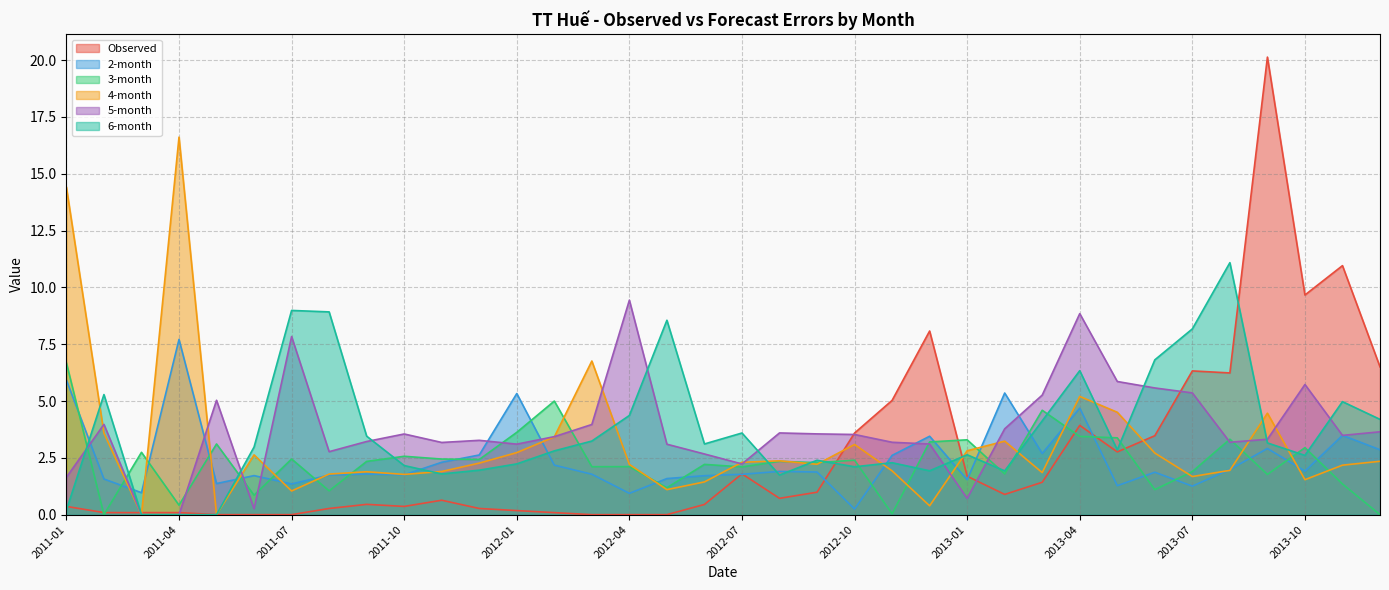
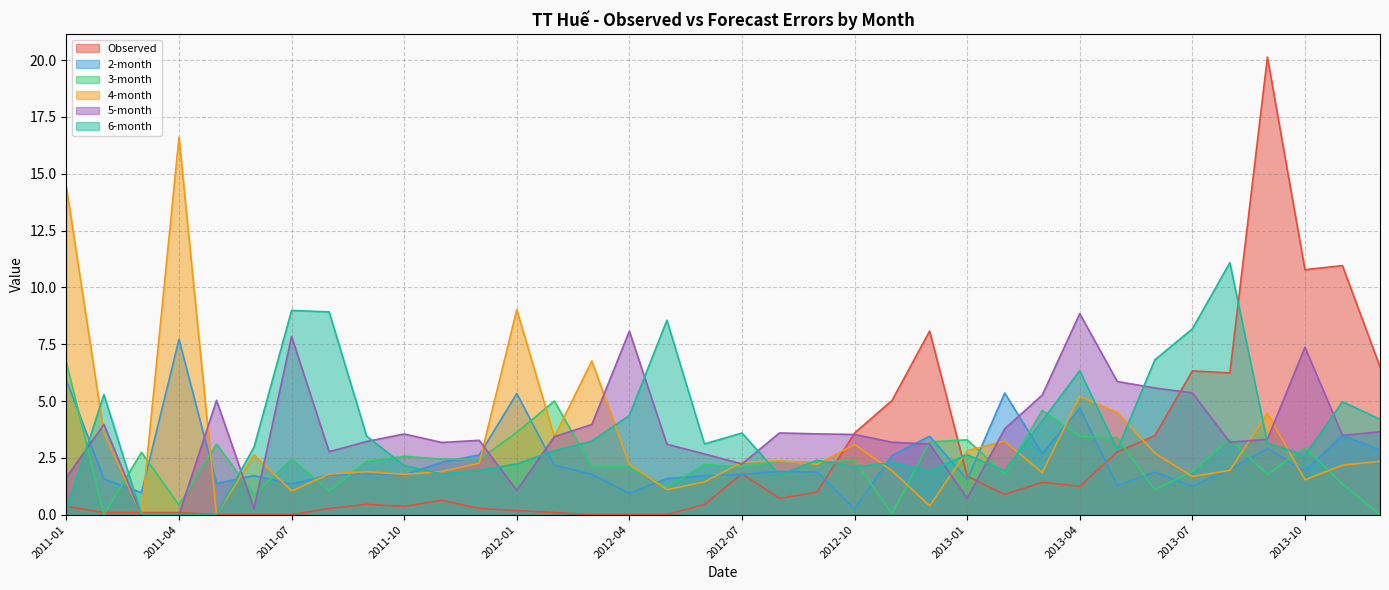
  {
    "Observed": {
      "2011-01": 0.4,
      "2011-07": 0.0,
      "2011-10": 0.4,
      "2012-01": 0.2,
      "2012-04": 0.0,
      "2013-01": 1.7,
-     "2013-04": 3.9,
+     "2013-04": 1.2,
      "2013-07": 6.3,
-     "2013-10": 9.7
+     "2013-10": 10.8
    },
    "4-month": {
      "2011-01": 14.4,
      "2011-04": 16.6,
      "2011-07": 1.0,
-     "2012-01": 2.7,
+     "2012-01": 9.0,
      "2012-10": 3.1,
      "2013-01": 2.8,
      "2013-04": 5.2,
      "2013-07": 1.7,
      "2013-10": 1.5
    },
    "5-month": {
      "2011-01": 1.6,
      "2011-07": 7.8,
      "2011-10": 3.5,
-     "2012-01": 3.1,
-     "2012-04": 9.4,
+     "2012-01": 1.1,
+     "2012-04": 8.1,
      "2013-01": 0.7,
      "2013-04": 8.8,
      "2013-07": 5.4,
-     "2013-10": 5.7
+     "2013-10": 7.4
    }
  }
